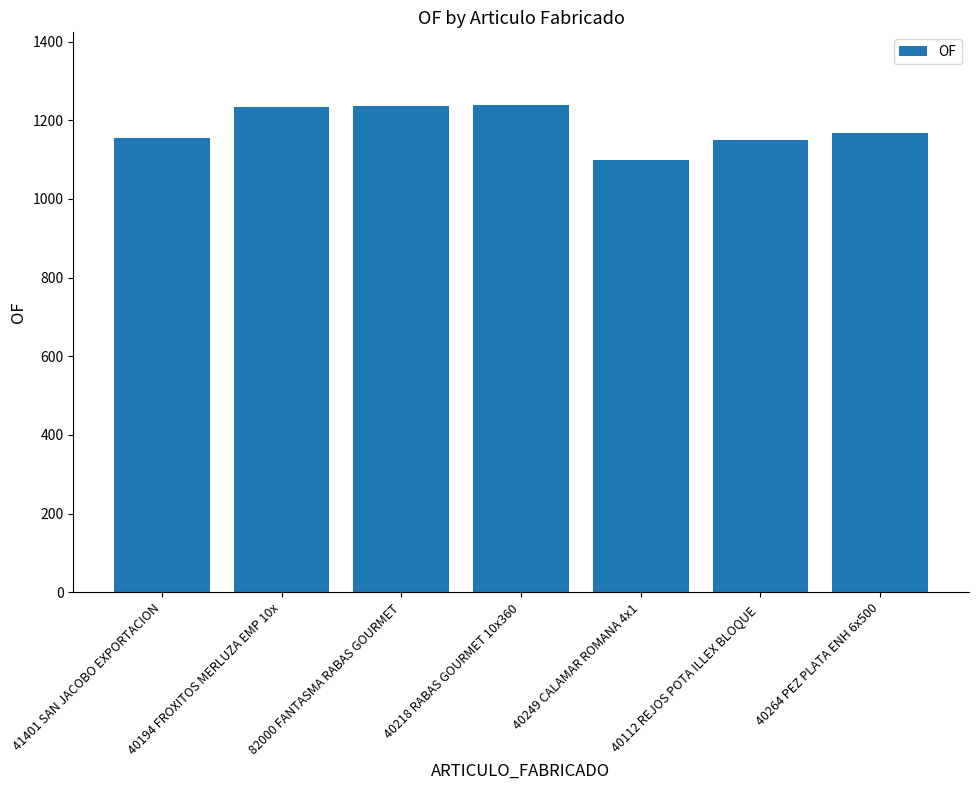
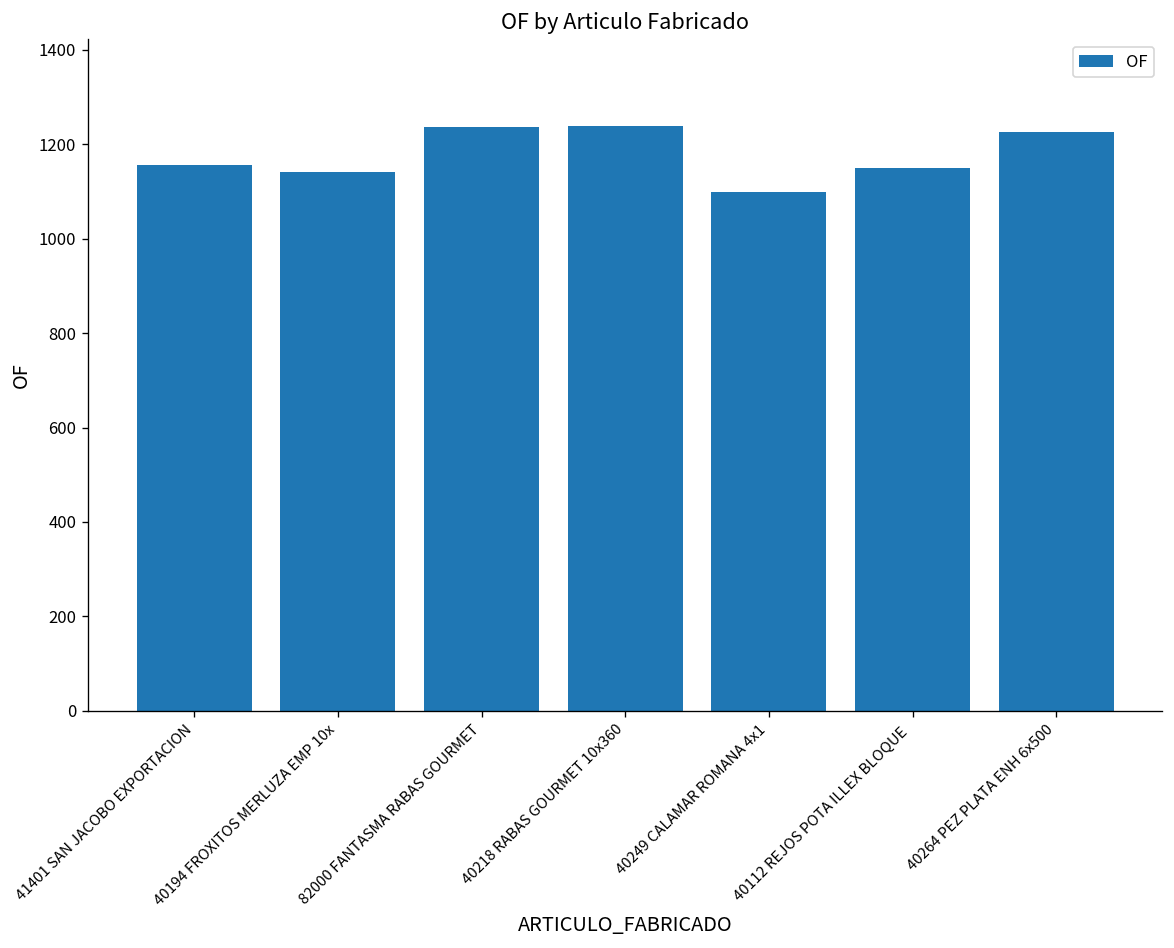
  {
    "41401 SAN JACOBO EXPORTACION": 1160,
-   "40194 FROXITOS MERLUZA EMP 10x": 1230,
+   "40194 FROXITOS MERLUZA EMP 10x": 1140,
    "82000 FANTASMA RABAS GOURMET": 1240,
    "40218 RABAS GOURMET 10x360": 1240,
    "40249 CALAMAR ROMANA 4x1": 1100,
    "40112 REJOS POTA ILLEX BLOQUE": 1150,
-   "40264 PEZ PLATA ENH 6x500": 1170
+   "40264 PEZ PLATA ENH 6x500": 1230
  }
